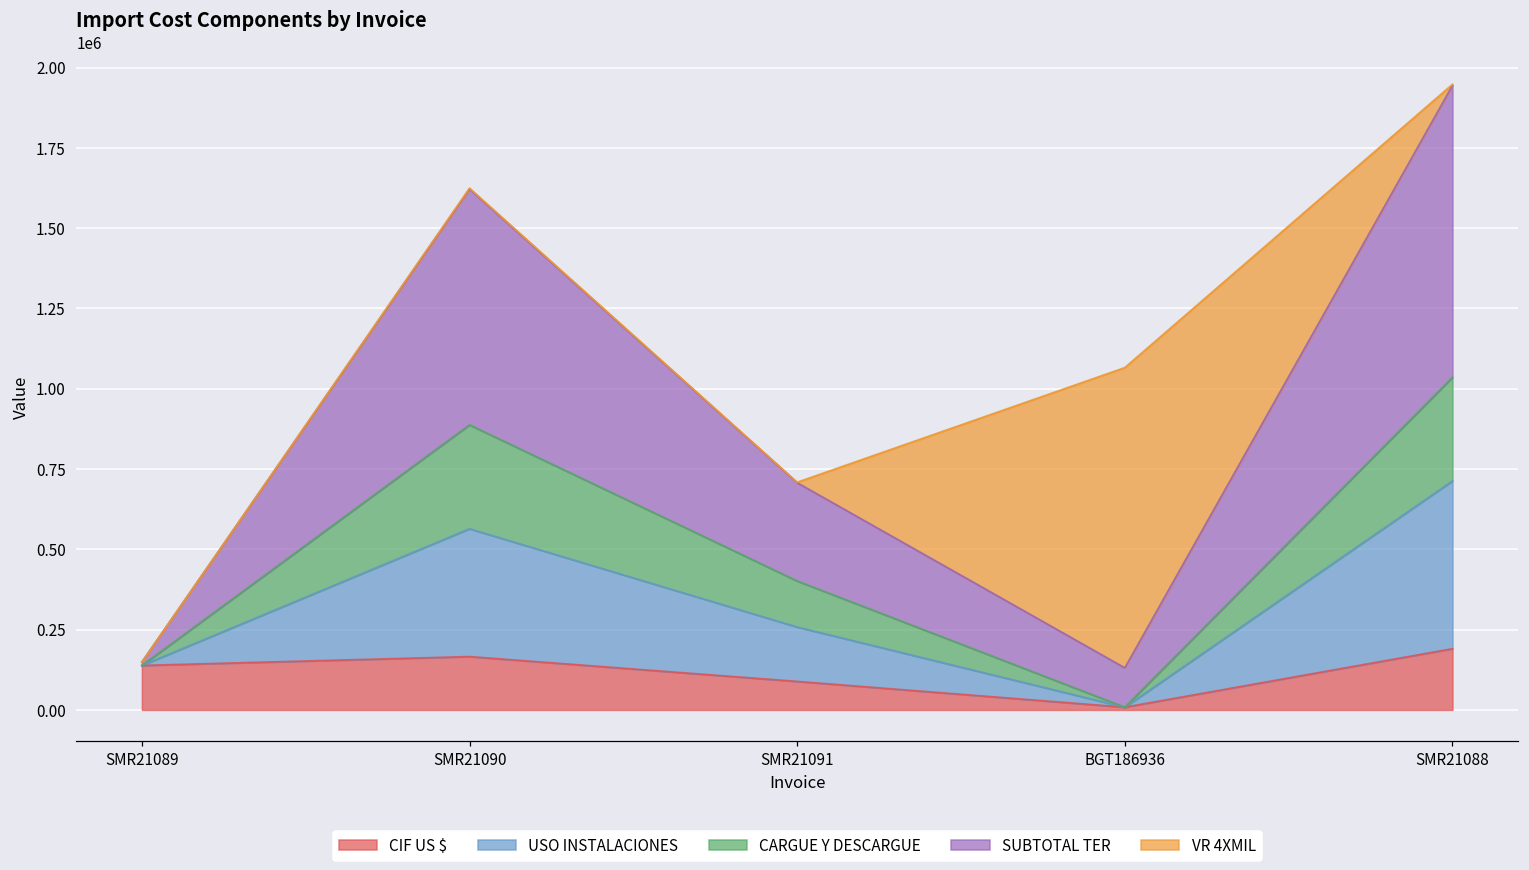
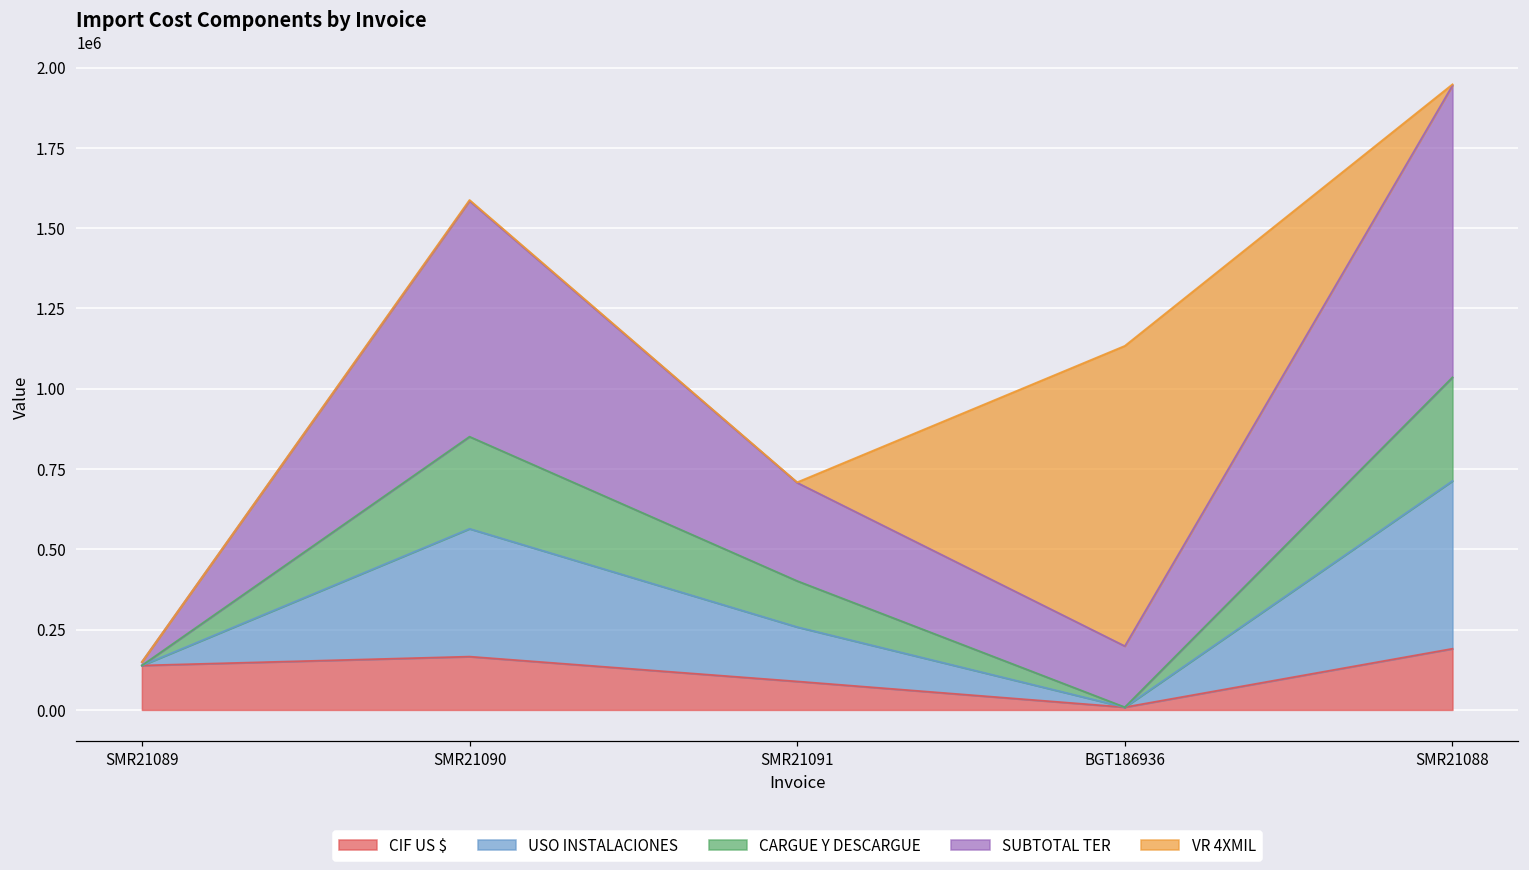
  {
    "CIF US $": {
      "SMR21090": 170000,
      "SMR21091": 90000,
      "SMR21088": 190000
    },
    "USO INSTALACIONES": {
      "SMR21090": 400000,
      "SMR21091": 170000,
      "SMR21088": 520000
    },
    "CARGUE Y DESCARGUE": {
-     "SMR21090": 320000,
+     "SMR21090": 290000,
      "SMR21091": 140000,
      "SMR21088": 320000
    },
    "SUBTOTAL TER": {
-     "BGT186936": 120000
+     "BGT186936": 190000
    },
    "VR 4XMIL": {
      "BGT186936": 930000
    }
  }
